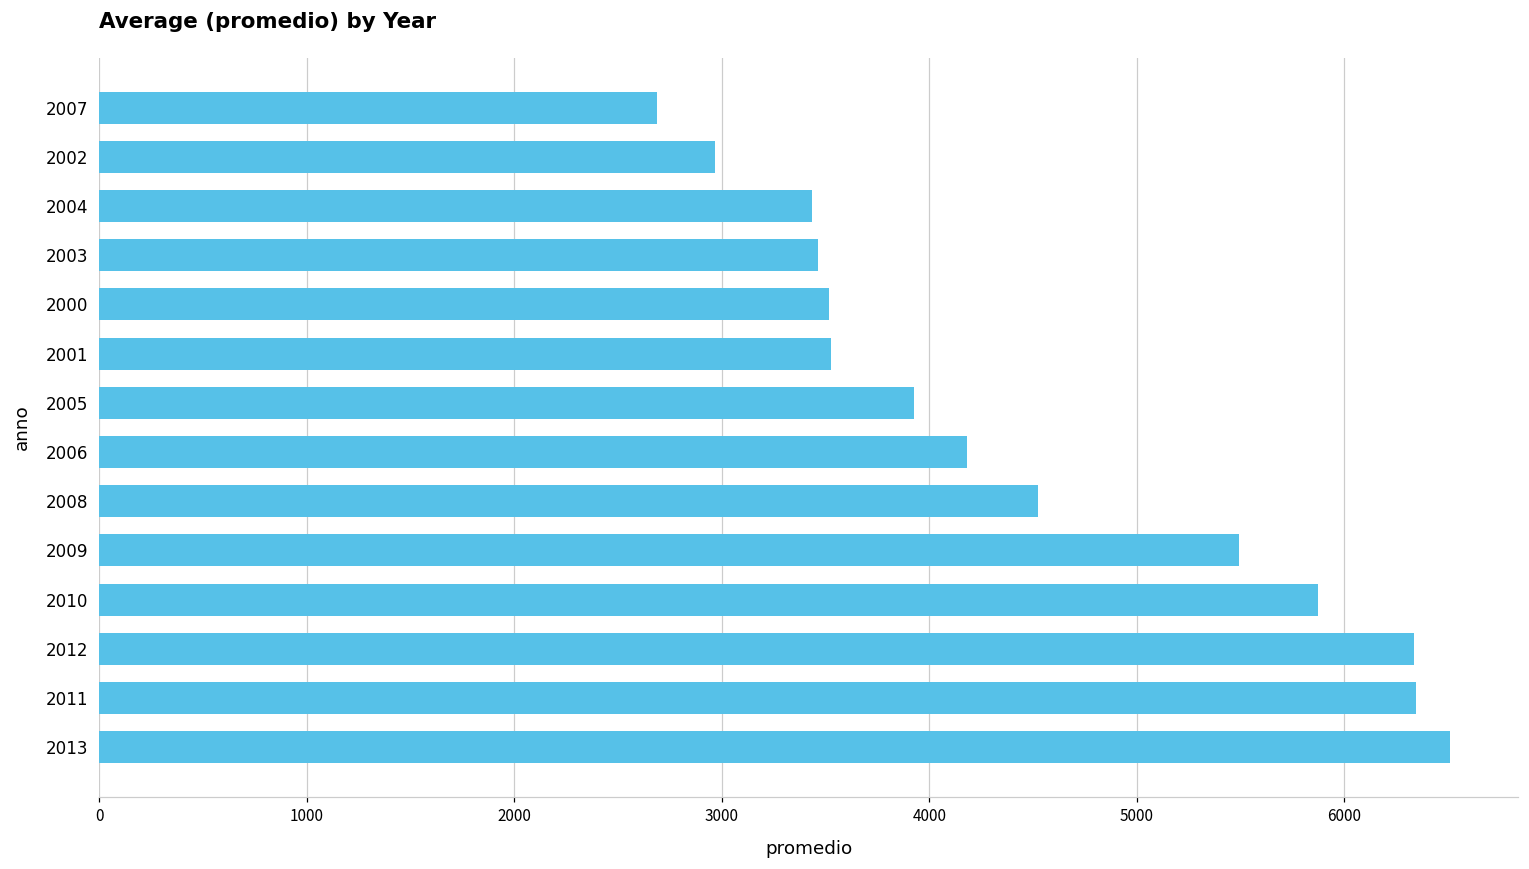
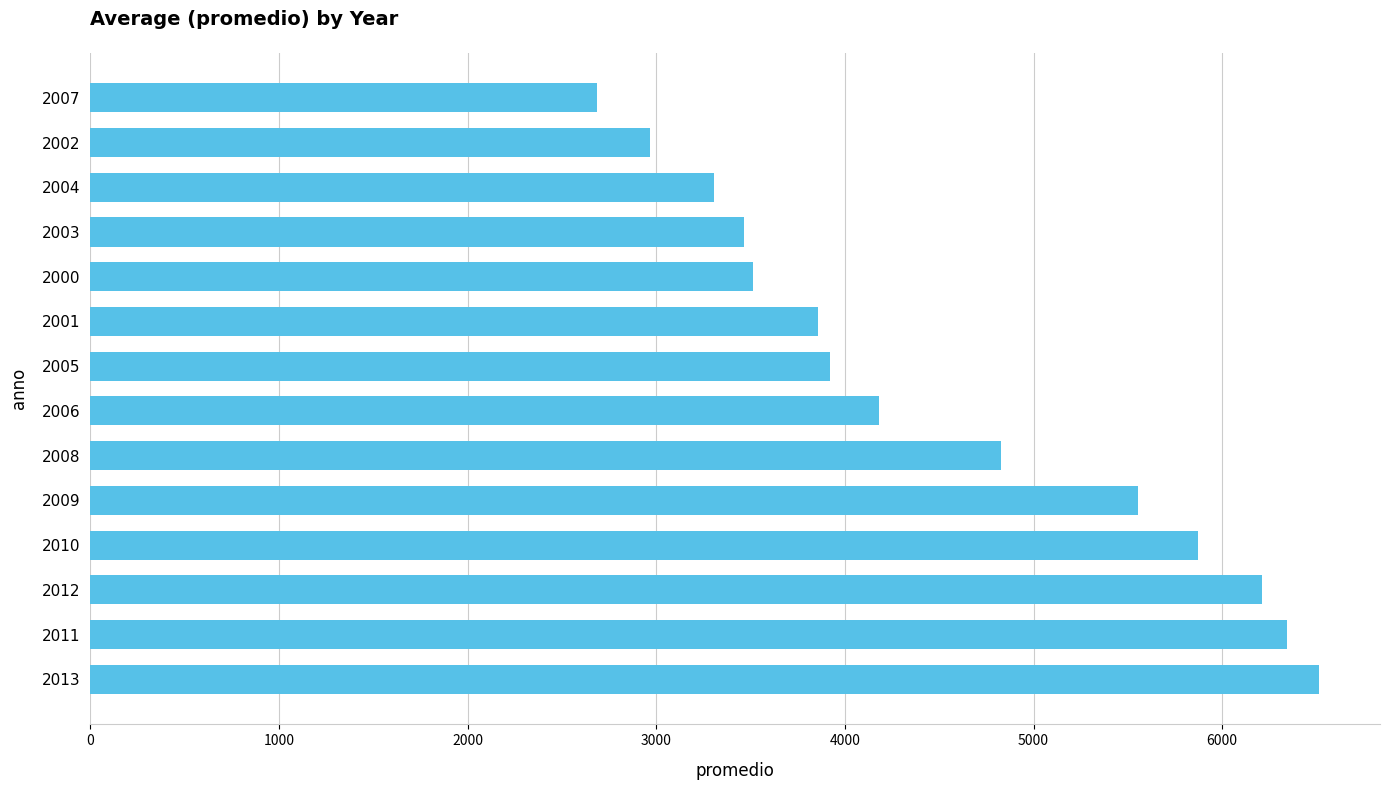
  {
    "2007": 2690,
    "2002": 2970,
-   "2004": 3440,
+   "2004": 3310,
    "2003": 3470,
    "2000": 3510,
-   "2001": 3530,
+   "2001": 3860,
    "2005": 3920,
    "2006": 4180,
-   "2008": 4520,
-   "2009": 5490,
+   "2008": 4830,
+   "2009": 5550,
    "2010": 5870,
-   "2012": 6340,
+   "2012": 6210,
    "2011": 6340,
    "2013": 6510
  }
